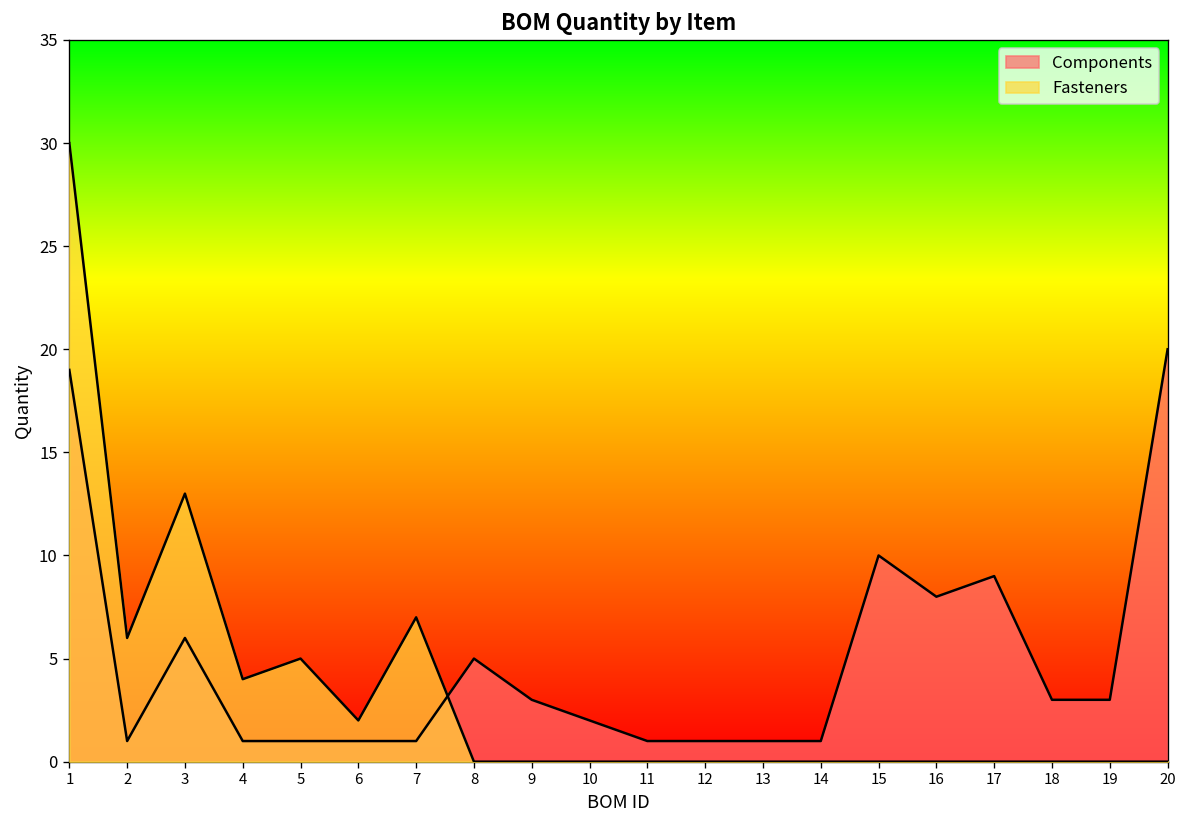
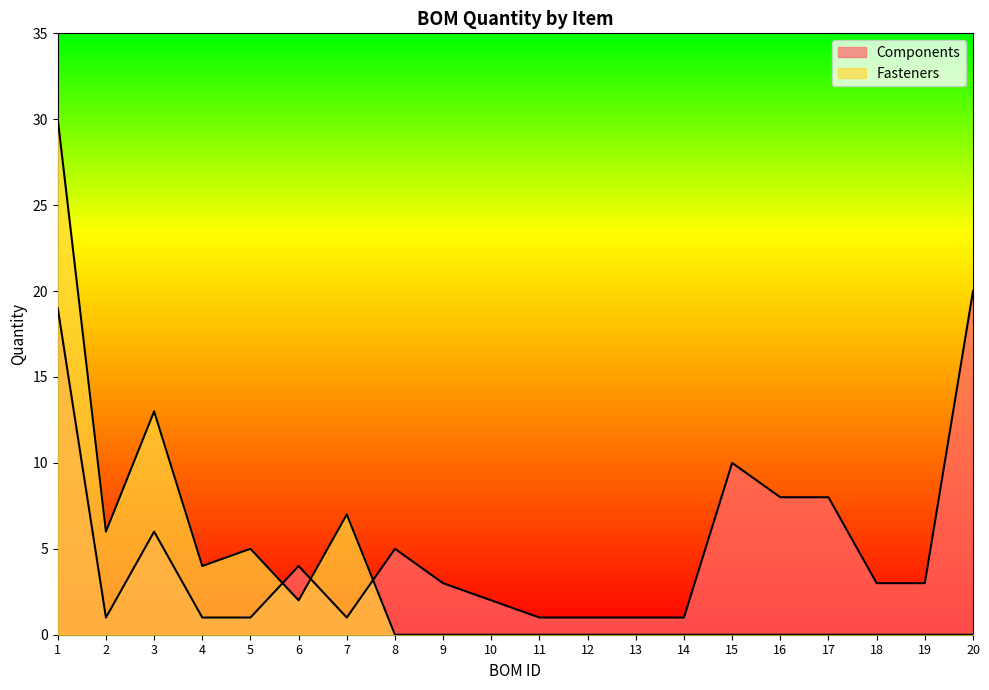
  {
    "Components": {
      "1": 19,
      "2": 1,
      "3": 6,
      "4": 1,
      "5": 1,
-     "6": 1,
+     "6": 4,
      "7": 1,
      "8": 5,
      "9": 3,
      "10": 2,
      "11": 1,
      "12": 1,
      "13": 1,
      "14": 1,
      "15": 10,
      "16": 8,
-     "17": 9,
+     "17": 8,
      "18": 3,
      "19": 3,
      "20": 20
    },
    "Fasteners": {
      "1": 30,
      "2": 6,
      "3": 13,
      "4": 4,
      "5": 5,
      "6": 2,
      "7": 7,
      "8": 0,
      "9": 0,
      "10": 0,
      "11": 0,
      "12": 0,
      "13": 0,
      "14": 0,
      "15": 0,
      "16": 0,
      "17": 0,
      "18": 0,
      "19": 0,
      "20": 0
    }
  }
